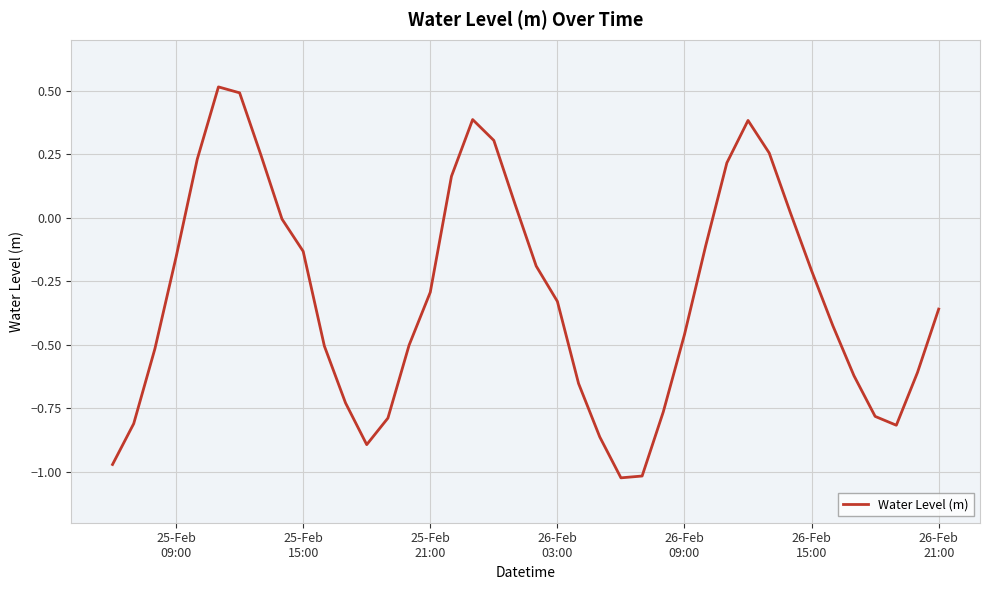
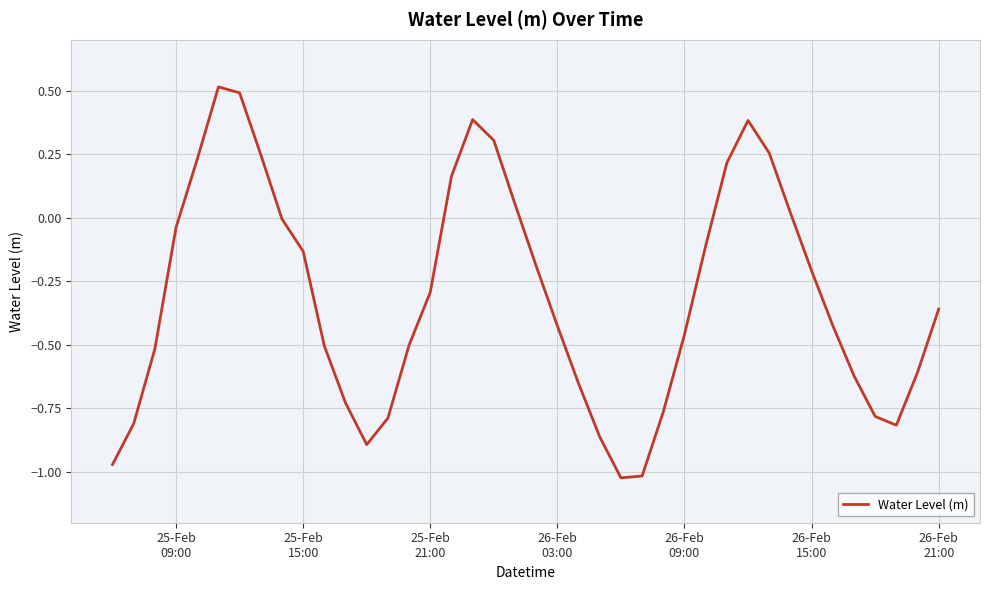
  {
-   "25-Feb 09:00": -0.16,
+   "25-Feb 09:00": -0.04,
    "25-Feb 15:00": -0.13,
    "25-Feb 21:00": -0.29,
-   "26-Feb 03:00": -0.33,
+   "26-Feb 03:00": -0.43,
    "26-Feb 09:00": -0.46,
    "26-Feb 15:00": -0.21,
    "26-Feb 21:00": -0.36
  }
